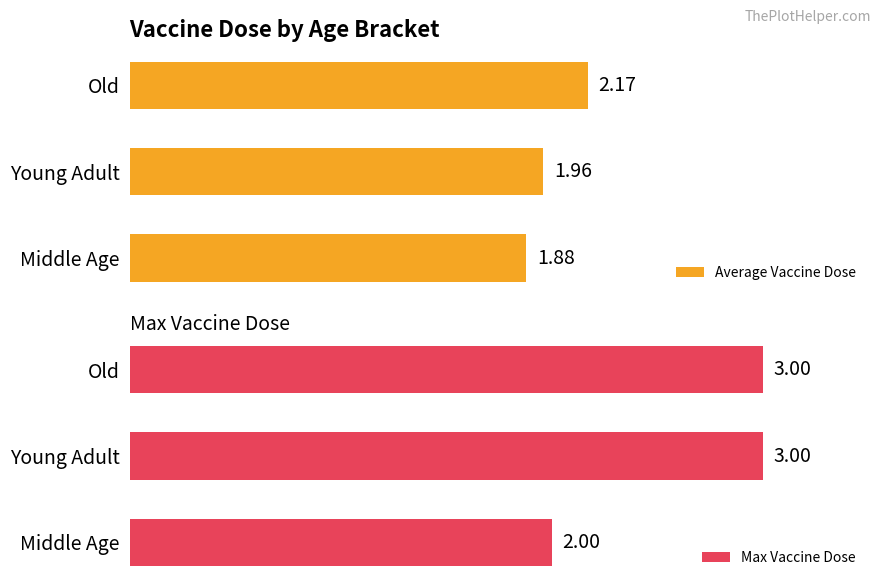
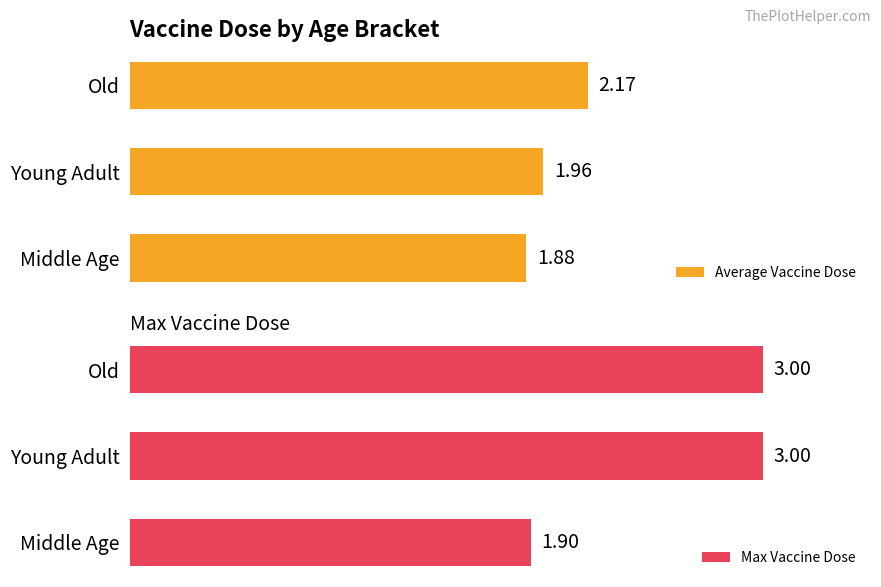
  {
    "Vaccine Dose by Age Bracket": {
      "Old": 2.17,
      "Young Adult": 1.96,
      "Middle Age": 1.88
    },
    "Max Vaccine Dose": {
      "Old": 3.00,
      "Young Adult": 3.00,
-     "Middle Age": 2.00
+     "Middle Age": 1.90
    }
  }
